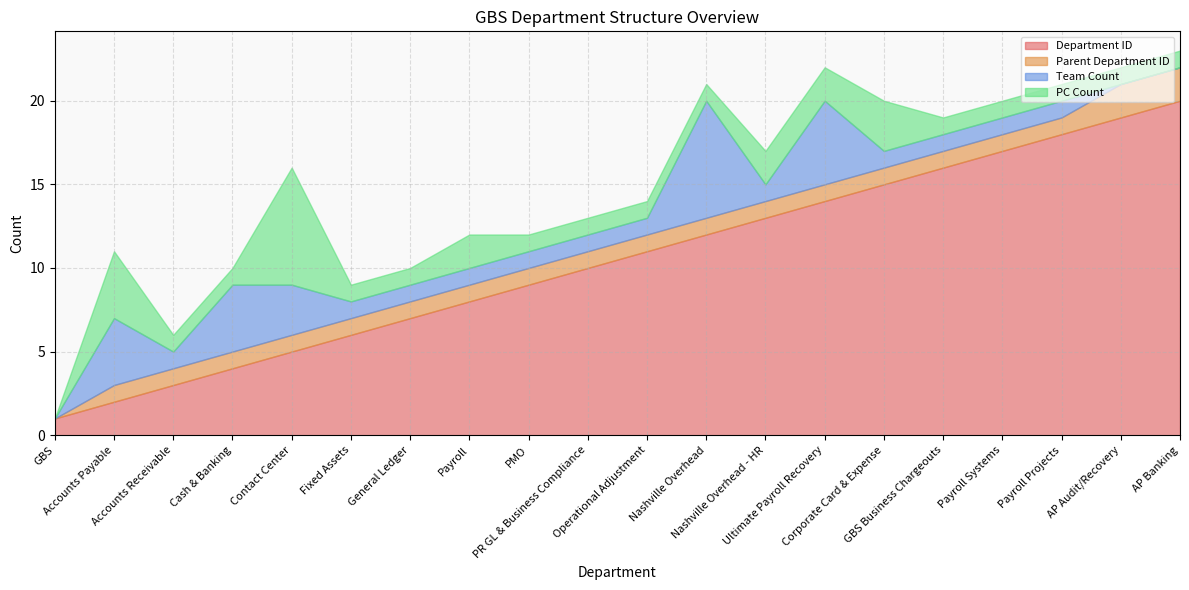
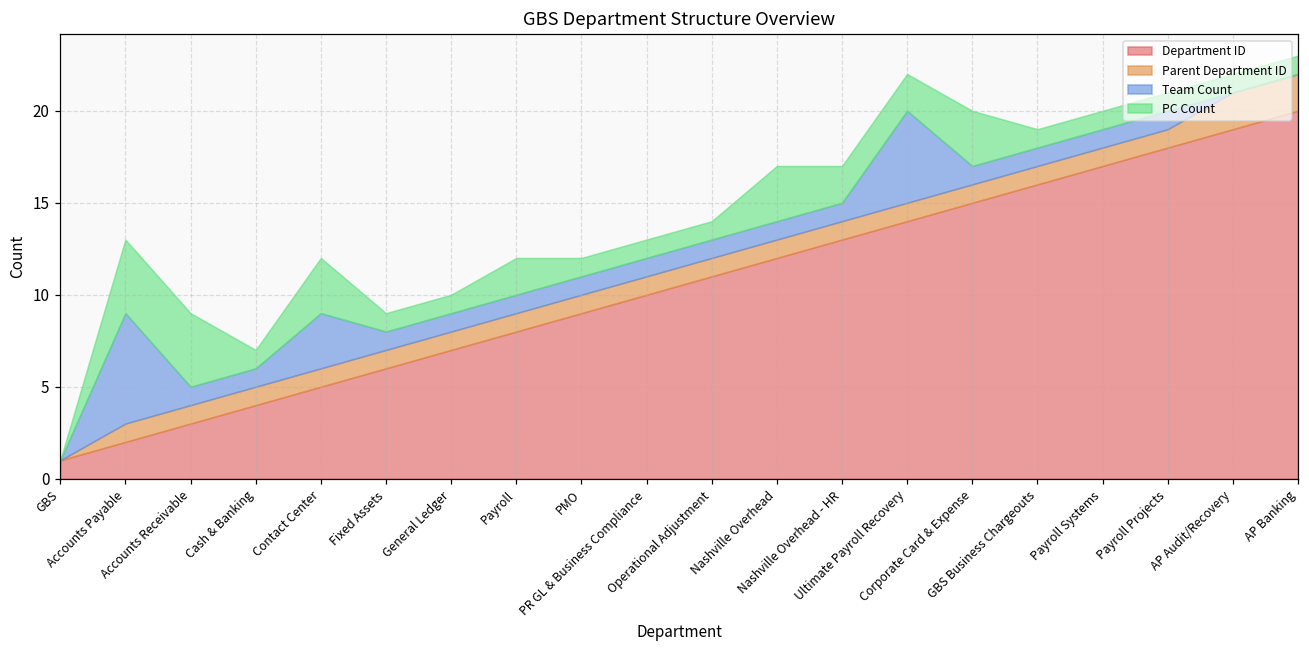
  {
    "Team Count": {
-     "Accounts Payable": 4,
+     "Accounts Payable": 6,
      "Accounts Receivable": 1,
-     "Cash & Banking": 4,
+     "Cash & Banking": 1,
      "Contact Center": 3,
      "Fixed Assets": 1,
      "General Ledger": 1,
      "Payroll": 1,
      "PMO": 1,
      "PR GL & Business Compliance": 1,
      "Operational Adjustment": 1,
-     "Nashville Overhead": 7,
+     "Nashville Overhead": 1,
      "Nashville Overhead - HR": 1,
      "Ultimate Payroll Recovery": 5,
      "Corporate Card & Expense": 1,
      "GBS Business Chargeouts": 1,
      "Payroll Systems": 1
    },
    "PC Count": {
      "Accounts Payable": 4,
-     "Accounts Receivable": 1,
+     "Accounts Receivable": 4,
      "Cash & Banking": 1,
-     "Contact Center": 7,
+     "Contact Center": 3,
      "Fixed Assets": 1,
      "General Ledger": 1,
      "Payroll": 2,
      "PMO": 1,
      "PR GL & Business Compliance": 1,
      "Operational Adjustment": 1,
-     "Nashville Overhead": 1,
+     "Nashville Overhead": 3,
      "Nashville Overhead - HR": 2,
      "Ultimate Payroll Recovery": 2,
      "Corporate Card & Expense": 3,
      "GBS Business Chargeouts": 1,
      "Payroll Systems": 1,
      "AP Banking": 1
    }
  }
